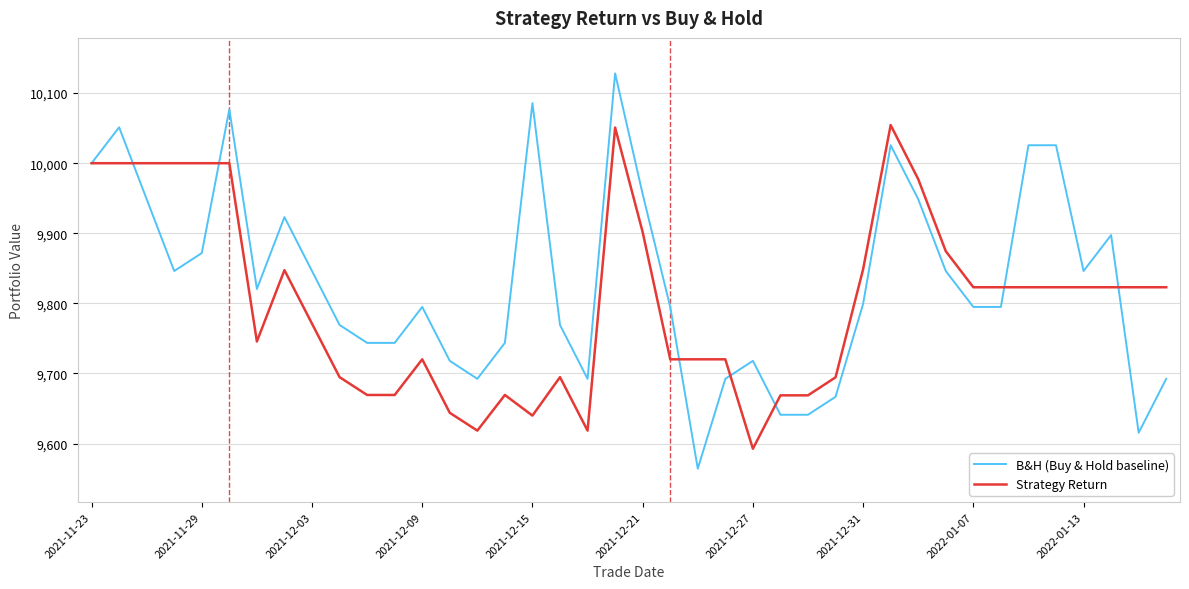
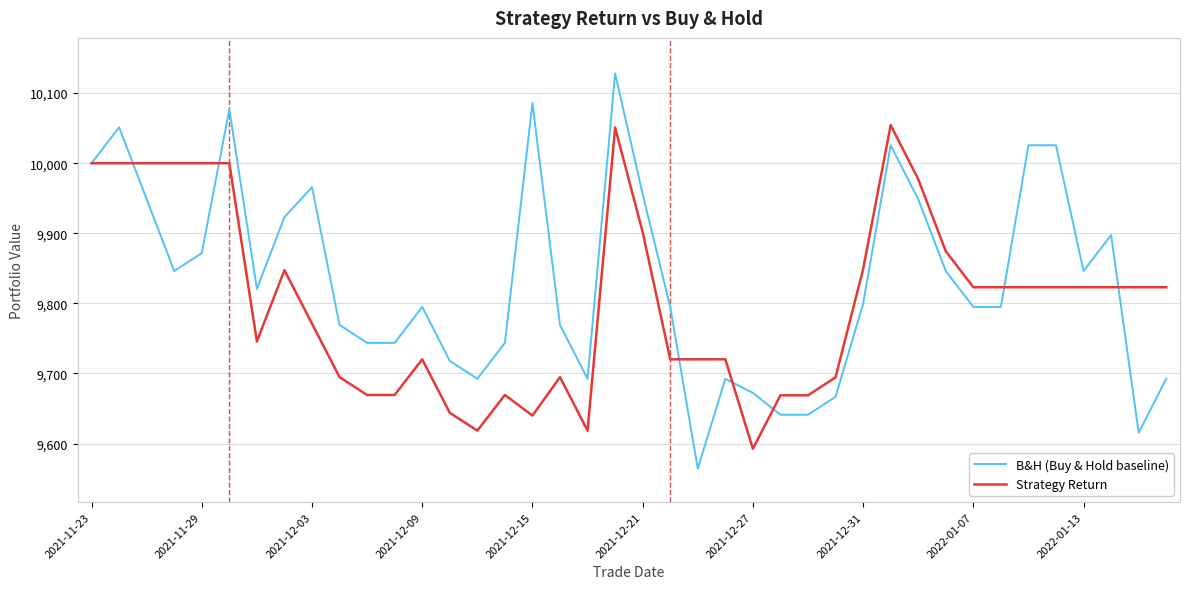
  {
    "B&H (Buy & Hold baseline)": {
      "2021-11-29": "9,870",
-     "2021-12-03": "9,850",
+     "2021-12-03": "9,970",
      "2021-12-09": "9,790",
      "2021-12-15": "10,090",
      "2021-12-21": "9,960",
-     "2021-12-27": "9,720",
+     "2021-12-27": "9,670",
      "2021-12-31": "9,800",
      "2022-01-07": "9,790",
      "2022-01-13": "9,850"
    },
    "Strategy Return": {
      "2021-11-29": "10,000",
      "2021-12-03": "9,770",
      "2021-12-09": "9,720",
      "2021-12-15": "9,640",
      "2021-12-21": "9,900",
      "2021-12-27": "9,590",
      "2021-12-31": "9,850",
      "2022-01-07": "9,820",
      "2022-01-13": "9,820"
    }
  }
